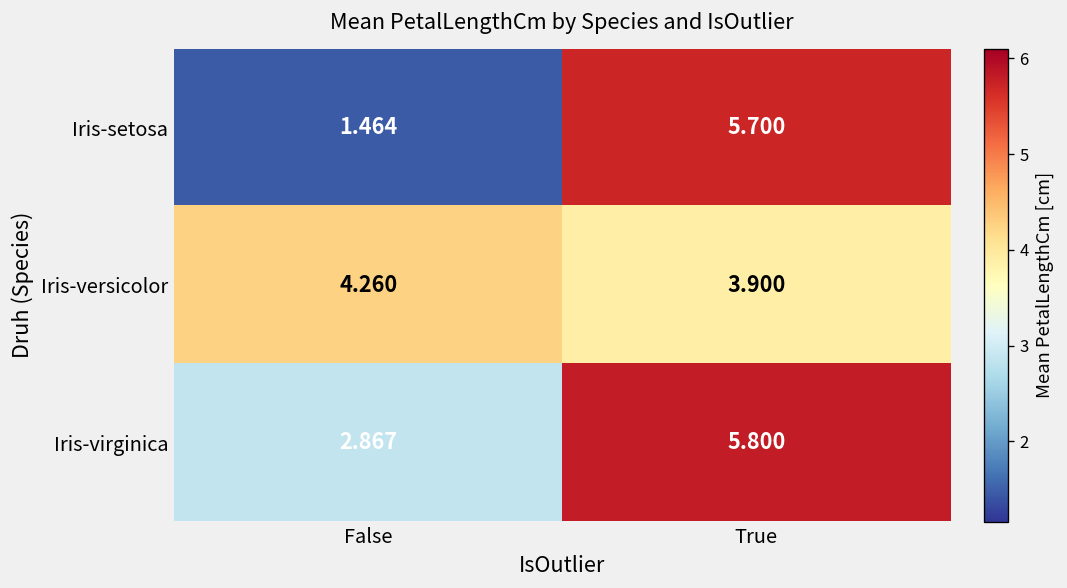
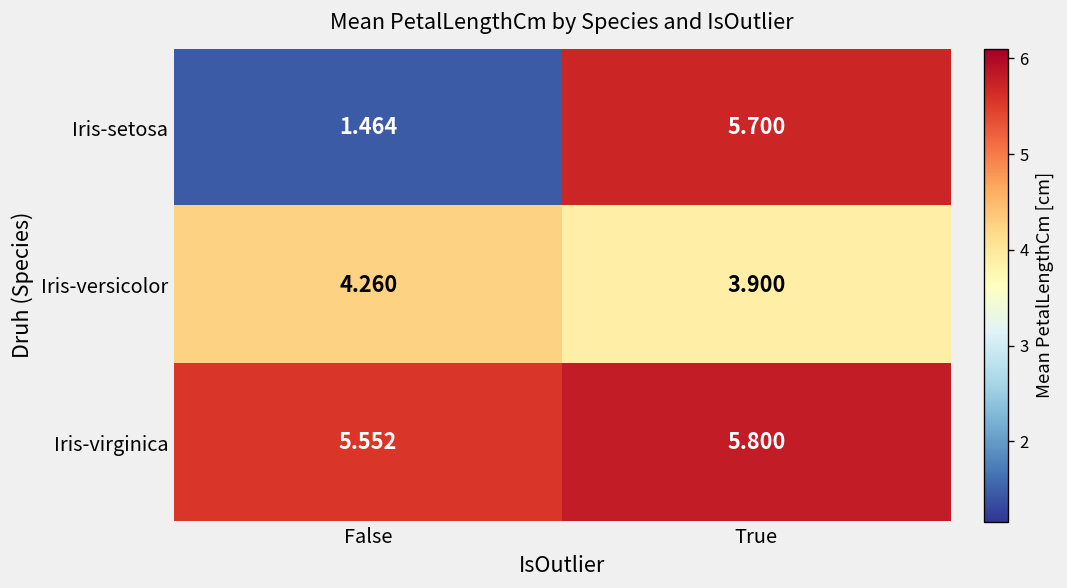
  {
    "Iris-setosa": {
      "False": 1.464,
      "True": 5.700
    },
    "Iris-versicolor": {
      "False": 4.260,
      "True": 3.900
    },
    "Iris-virginica": {
-     "False": 2.867,
+     "False": 5.552,
      "True": 5.800
    }
  }
